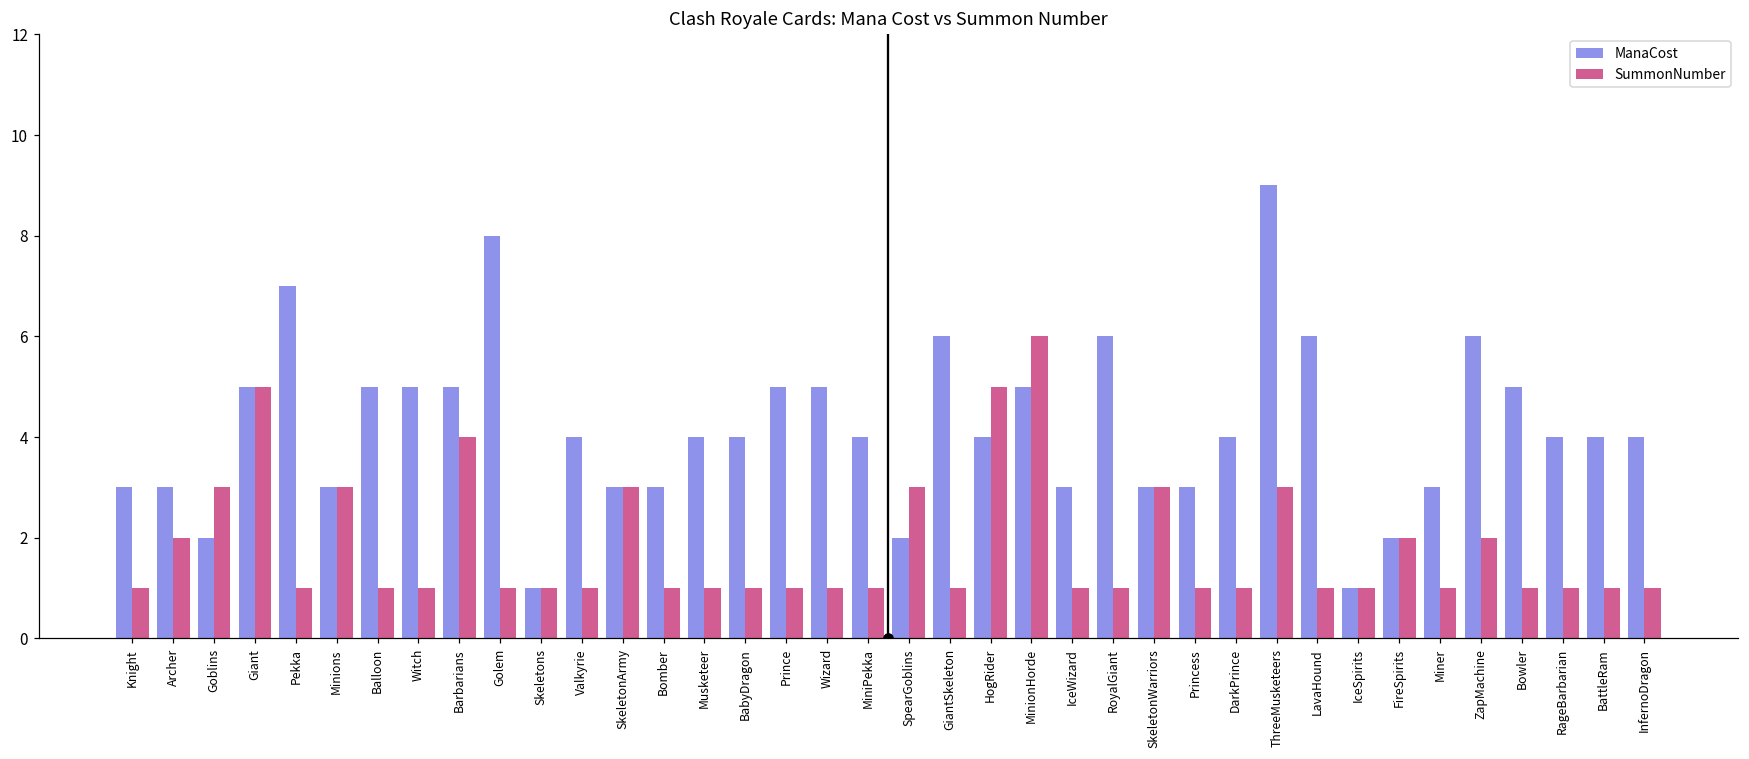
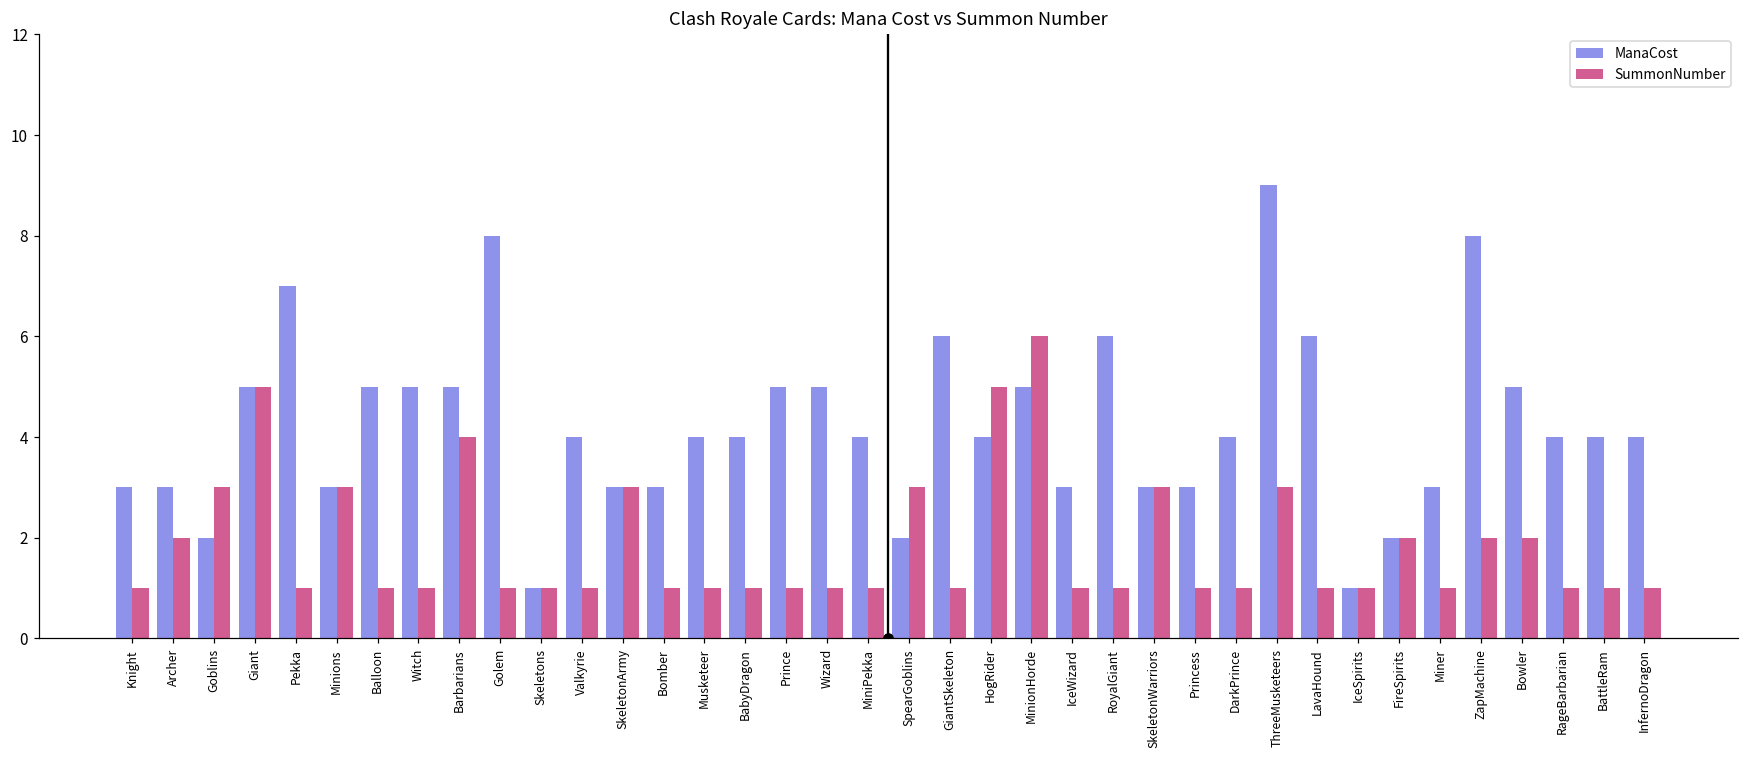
  {
    "ManaCost": {
      "Knight": 3,
      "Archer": 3,
      "Goblins": 2,
      "Giant": 5,
      "Pekka": 7,
      "Minions": 3,
      "Balloon": 5,
      "Witch": 5,
      "Barbarians": 5,
      "Golem": 8,
      "Skeletons": 1,
      "Valkyrie": 4,
      "SkeletonArmy": 3,
      "Bomber": 3,
      "Musketeer": 4,
      "BabyDragon": 4,
      "Prince": 5,
      "Wizard": 5,
      "MiniPekka": 4,
      "SpearGoblins": 2,
      "GiantSkeleton": 6,
      "HogRider": 4,
      "MinionHorde": 5,
      "IceWizard": 3,
      "RoyalGiant": 6,
      "SkeletonWarriors": 3,
      "Princess": 3,
      "DarkPrince": 4,
      "ThreeMusketeers": 9,
      "LavaHound": 6,
      "IceSpirits": 1,
      "FireSpirits": 2,
      "Miner": 3,
-     "ZapMachine": 6,
+     "ZapMachine": 8,
      "Bowler": 5,
      "RageBarbarian": 4,
      "BattleRam": 4,
      "InfernoDragon": 4
    },
    "SummonNumber": {
      "Knight": 1,
      "Archer": 2,
      "Goblins": 3,
      "Giant": 5,
      "Pekka": 1,
      "Minions": 3,
      "Balloon": 1,
      "Witch": 1,
      "Barbarians": 4,
      "Golem": 1,
      "Skeletons": 1,
      "Valkyrie": 1,
      "SkeletonArmy": 3,
      "Bomber": 1,
      "Musketeer": 1,
      "BabyDragon": 1,
      "Prince": 1,
      "Wizard": 1,
      "MiniPekka": 1,
      "SpearGoblins": 3,
      "GiantSkeleton": 1,
      "HogRider": 5,
      "MinionHorde": 6,
      "IceWizard": 1,
      "RoyalGiant": 1,
      "SkeletonWarriors": 3,
      "Princess": 1,
      "DarkPrince": 1,
      "ThreeMusketeers": 3,
      "LavaHound": 1,
      "IceSpirits": 1,
      "FireSpirits": 2,
      "Miner": 1,
      "ZapMachine": 2,
-     "Bowler": 1,
+     "Bowler": 2,
      "RageBarbarian": 1,
      "BattleRam": 1,
      "InfernoDragon": 1
    }
  }
